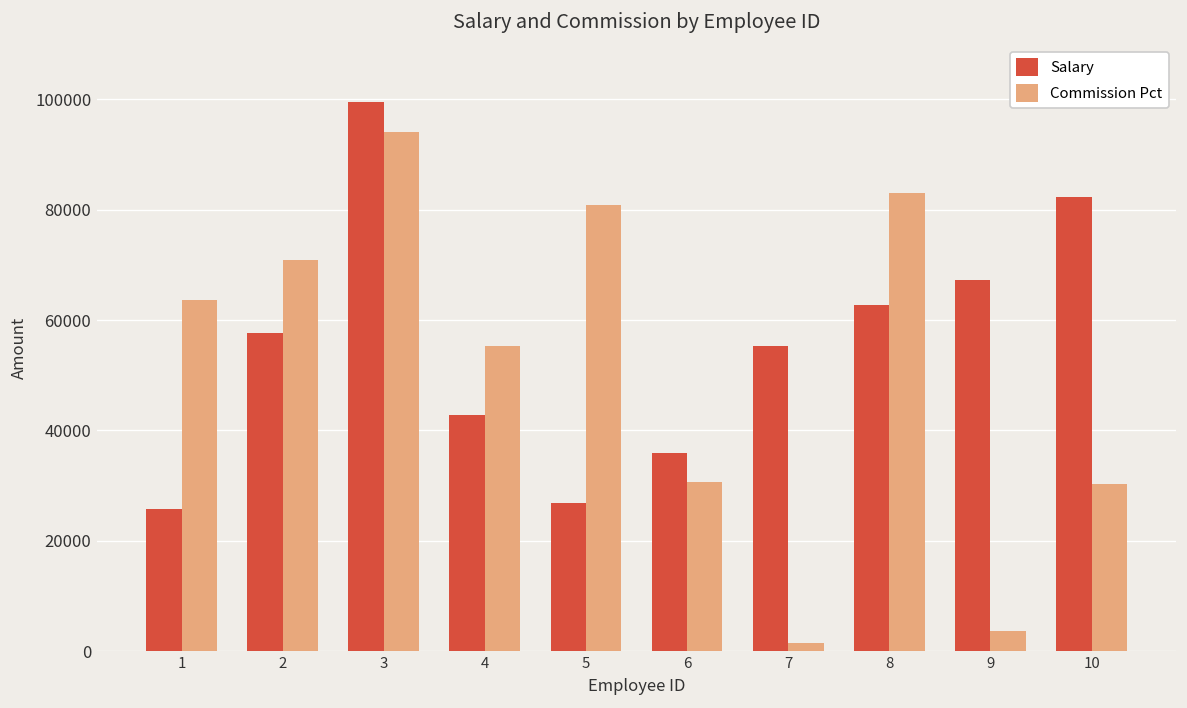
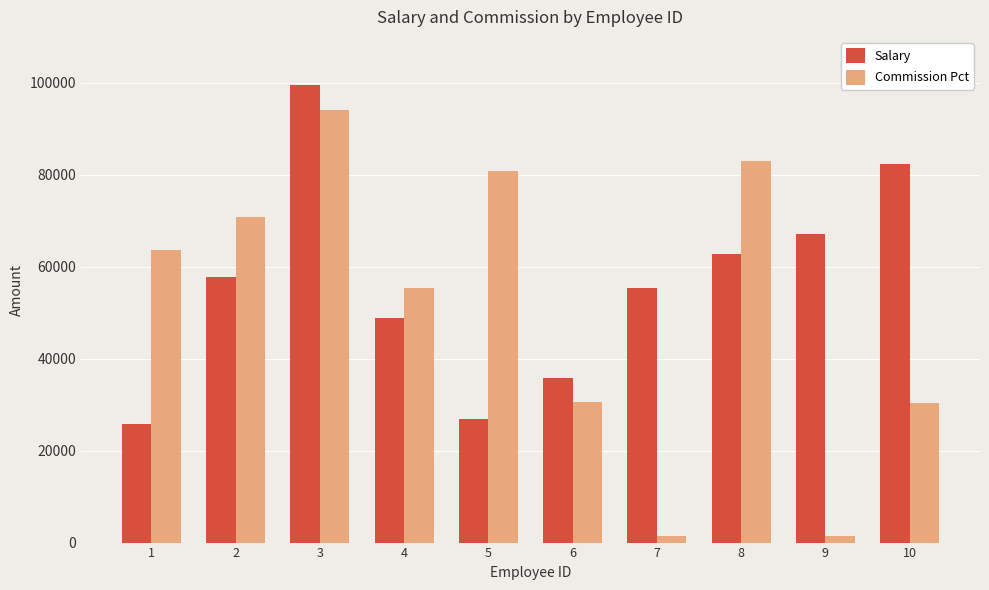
  {
    "Salary": {
      "1": 26000,
      "2": 58000,
      "3": 99000,
-     "4": 43000,
+     "4": 49000,
      "5": 27000,
      "6": 36000,
      "7": 55000,
      "8": 63000,
      "9": 67000,
      "10": 82000
    },
    "Commission Pct": {
      "1": 64000,
      "2": 71000,
      "3": 94000,
      "4": 55000,
      "5": 81000,
      "6": 31000,
      "7": 2000,
      "8": 83000,
-     "9": 4000,
+     "9": 2000,
      "10": 30000
    }
  }
